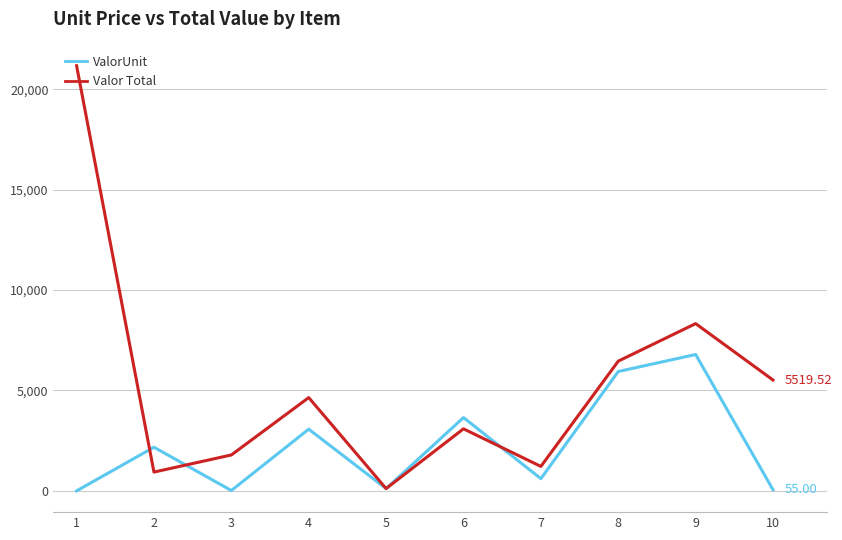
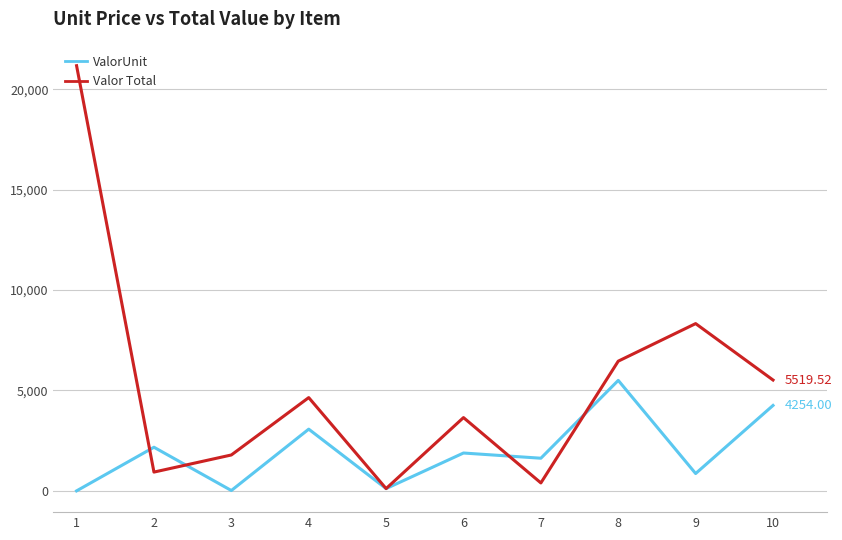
  {
    "ValorUnit": {
-     "6": "3,600",
-     "7": "600",
-     "8": "5,900",
-     "9": "6,800",
-     "10": "55.00"
+     "6": "1,900",
+     "7": "1,600",
+     "8": "5,500",
+     "9": "900",
+     "10": "4254.00"
    },
    "Valor Total": {
      "1": "21,200",
      "2": "900",
      "3": "1,800",
      "4": "4,600",
-     "6": "3,100",
-     "7": "1,200",
+     "6": "3,600",
+     "7": "400",
      "8": "6,500",
      "9": "8,300"
    }
  }
